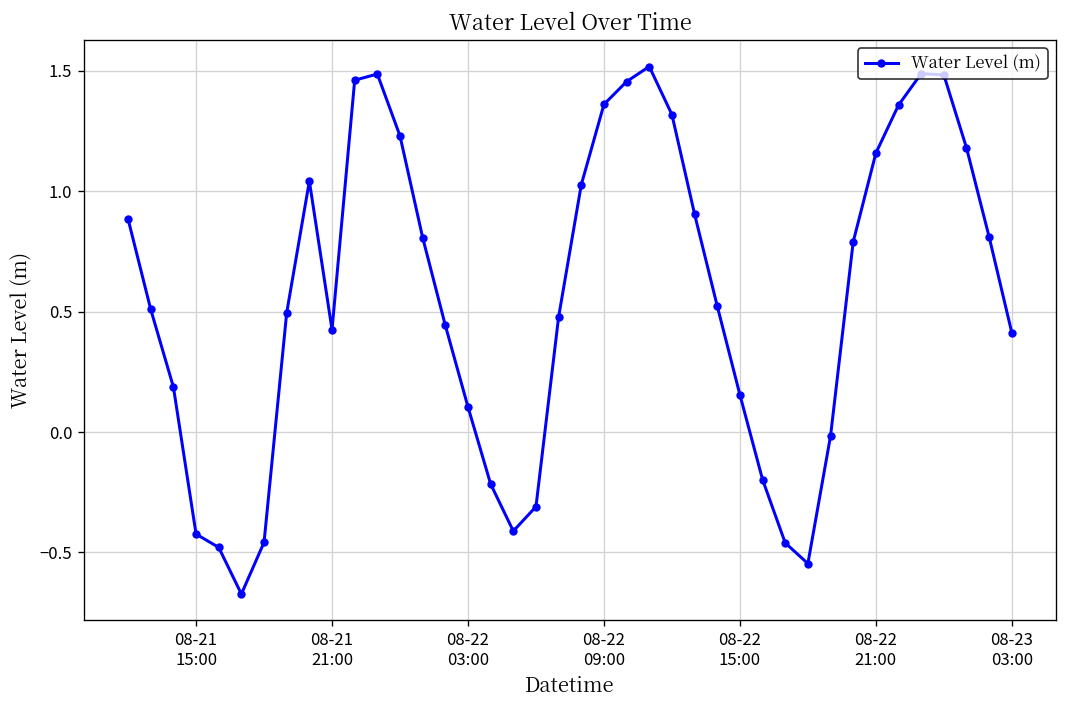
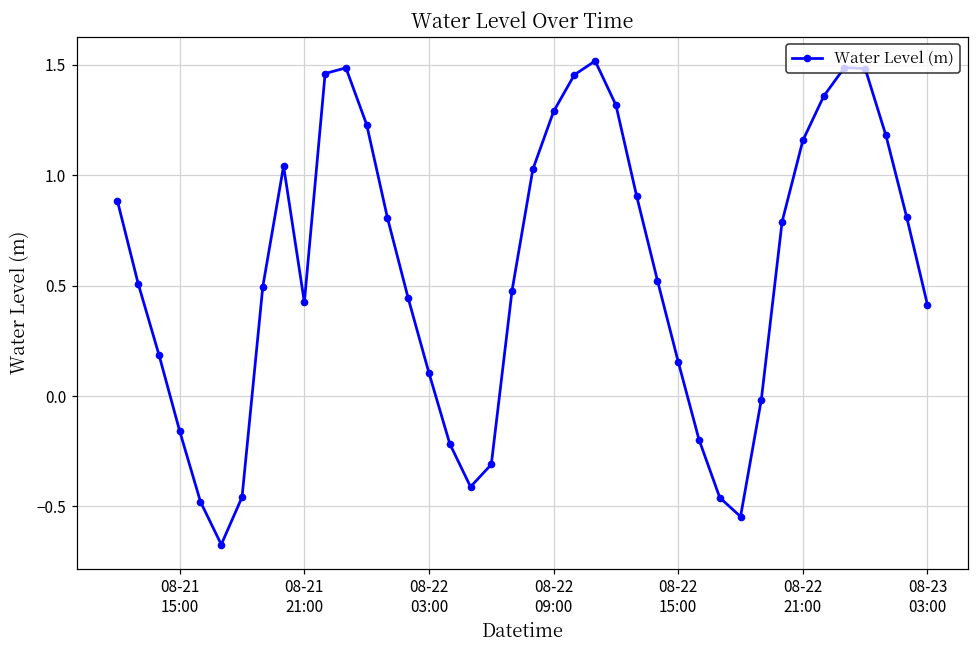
  {
-   "08-21 15:00": -0.42,
+   "08-21 15:00": -0.16,
    "08-21 21:00": 0.42,
    "08-22 03:00": 0.10,
-   "08-22 09:00": 1.36,
+   "08-22 09:00": 1.29,
    "08-22 15:00": 0.15,
    "08-22 21:00": 1.16,
    "08-23 03:00": 0.41
  }
